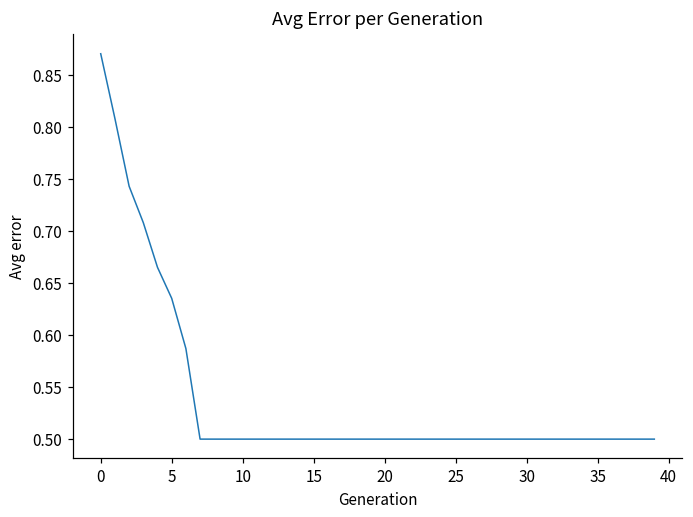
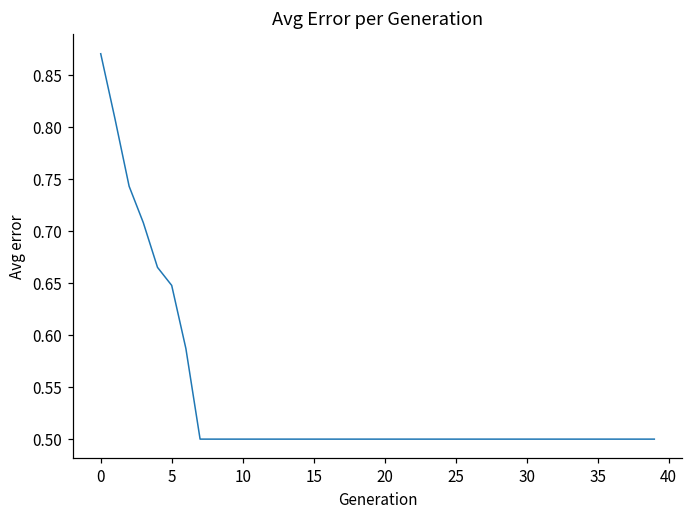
  {
    "0": 0.87,
-   "5": 0.64,
+   "5": 0.65,
    "10": 0.50,
    "15": 0.50,
    "20": 0.50,
    "25": 0.50,
    "30": 0.50,
    "35": 0.50
  }
